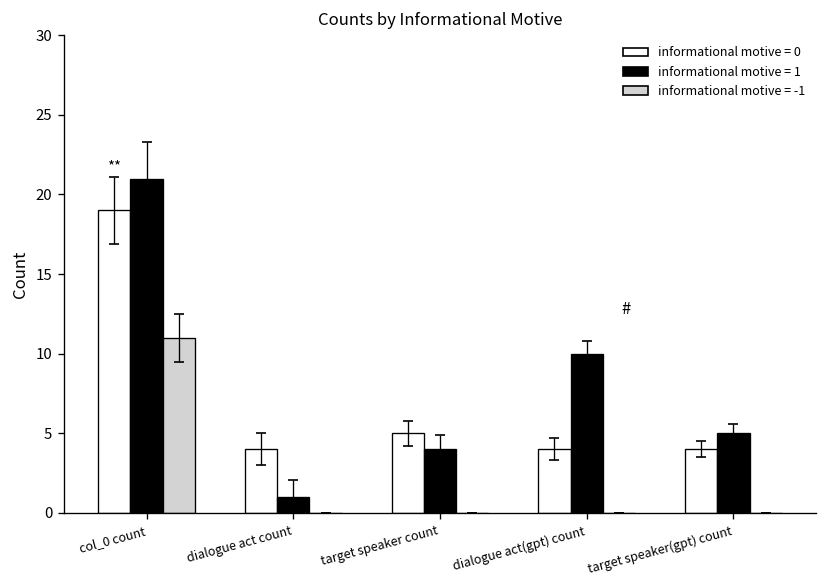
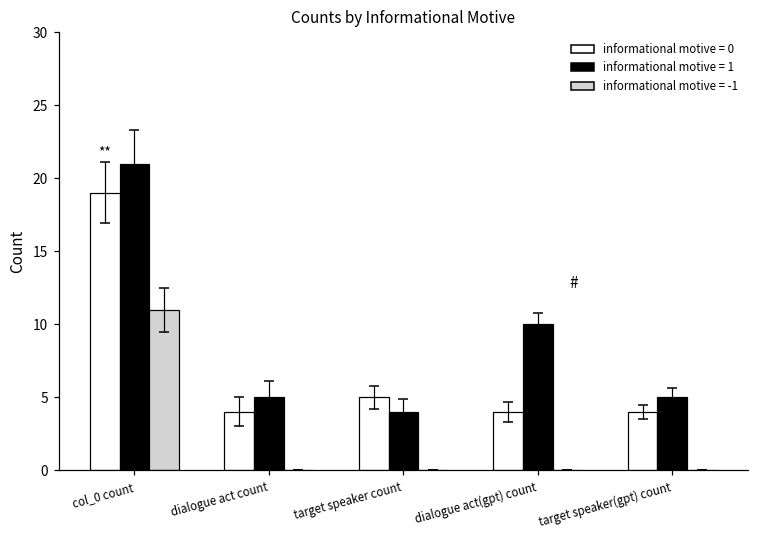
  {
    "informational motive = 0": {
      "col_0 count": 19,
      "dialogue act count": 4,
      "target speaker count": 5,
      "dialogue act(gpt) count": 4,
      "target speaker(gpt) count": 4
    },
    "informational motive = 1": {
      "col_0 count": 21,
-     "dialogue act count": 1,
+     "dialogue act count": 5,
      "target speaker count": 4,
      "dialogue act(gpt) count": 10,
      "target speaker(gpt) count": 5
    },
    "informational motive = -1": {
      "col_0 count": 11,
      "dialogue act count": 0,
      "target speaker count": 0,
      "dialogue act(gpt) count": 0,
      "target speaker(gpt) count": 0
    }
  }
